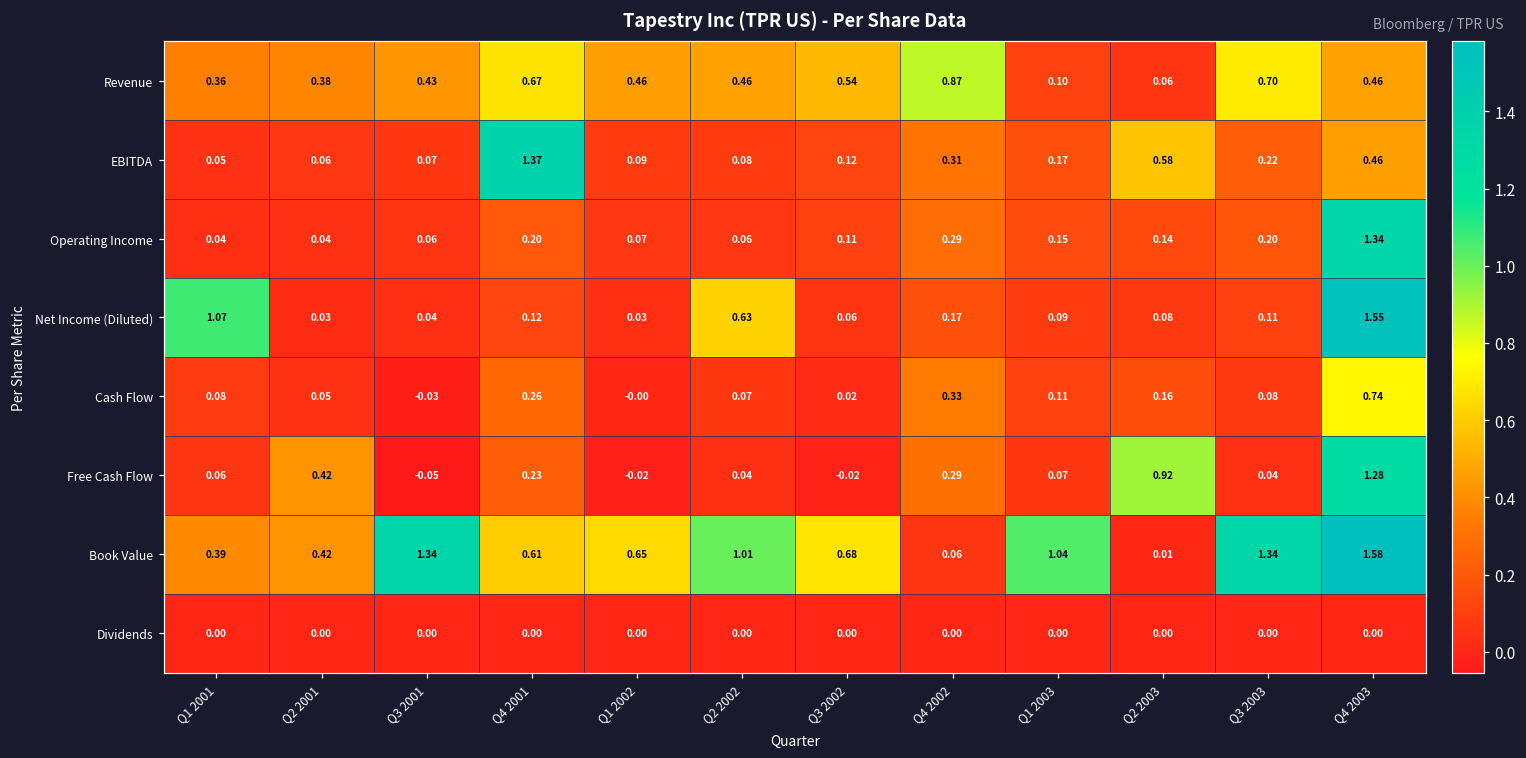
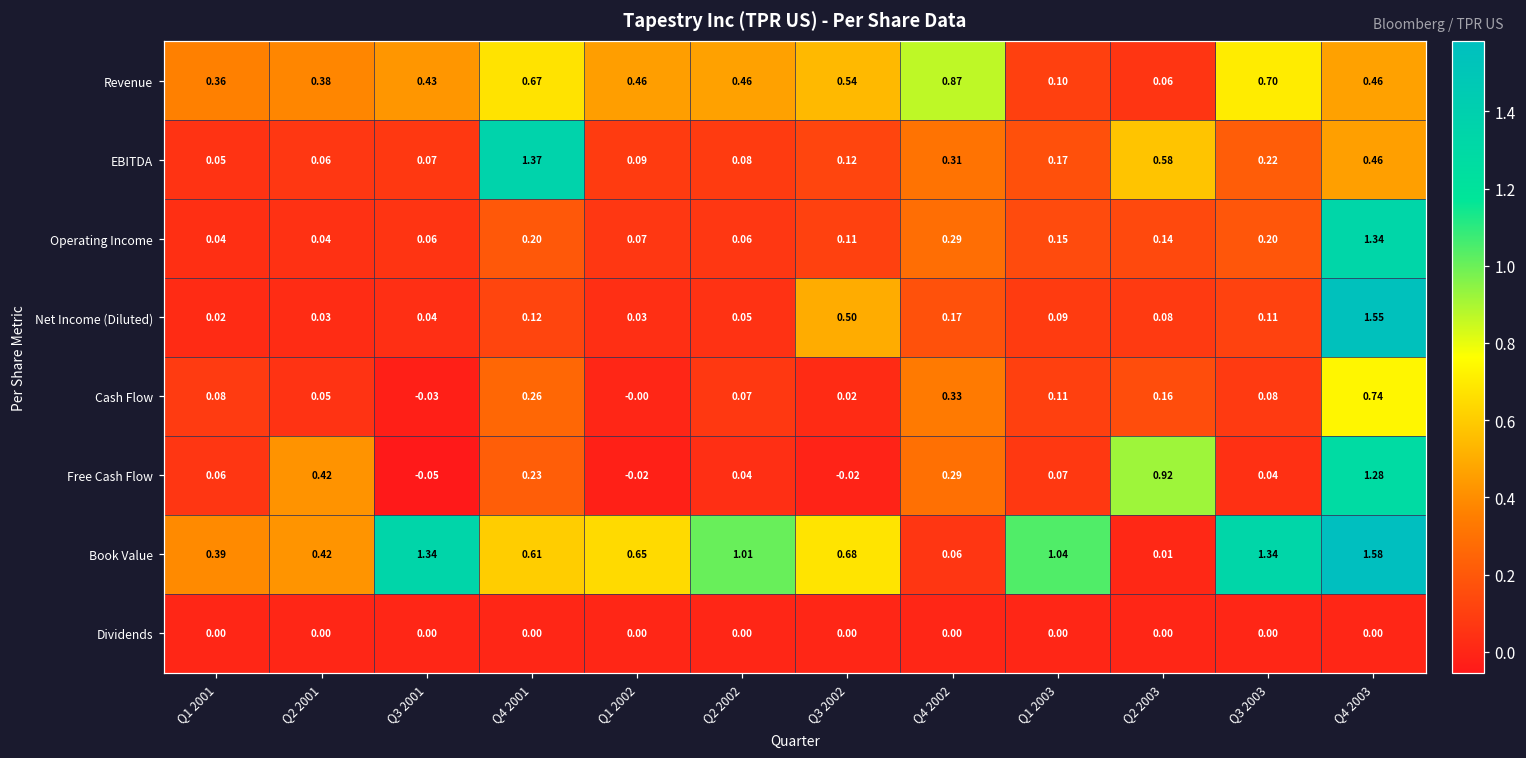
  {
    "Revenue": {
      "Q1 2001": 0.36,
      "Q2 2001": 0.38,
      "Q3 2001": 0.43,
      "Q4 2001": 0.67,
      "Q1 2002": 0.46,
      "Q2 2002": 0.46,
      "Q3 2002": 0.54,
      "Q4 2002": 0.87,
      "Q1 2003": 0.10,
      "Q2 2003": 0.06,
      "Q3 2003": 0.70,
      "Q4 2003": 0.46
    },
    "EBITDA": {
      "Q1 2001": 0.05,
      "Q2 2001": 0.06,
      "Q3 2001": 0.07,
      "Q4 2001": 1.37,
      "Q1 2002": 0.09,
      "Q2 2002": 0.08,
      "Q3 2002": 0.12,
      "Q4 2002": 0.31,
      "Q1 2003": 0.17,
      "Q2 2003": 0.58,
      "Q3 2003": 0.22,
      "Q4 2003": 0.46
    },
    "Operating Income": {
      "Q1 2001": 0.04,
      "Q2 2001": 0.04,
      "Q3 2001": 0.06,
      "Q4 2001": 0.20,
      "Q1 2002": 0.07,
      "Q2 2002": 0.06,
      "Q3 2002": 0.11,
      "Q4 2002": 0.29,
      "Q1 2003": 0.15,
      "Q2 2003": 0.14,
      "Q3 2003": 0.20,
      "Q4 2003": 1.34
    },
    "Net Income (Diluted)": {
-     "Q1 2001": 1.07,
+     "Q1 2001": 0.02,
      "Q2 2001": 0.03,
      "Q3 2001": 0.04,
      "Q4 2001": 0.12,
      "Q1 2002": 0.03,
-     "Q2 2002": 0.63,
-     "Q3 2002": 0.06,
+     "Q2 2002": 0.05,
+     "Q3 2002": 0.50,
      "Q4 2002": 0.17,
      "Q1 2003": 0.09,
      "Q2 2003": 0.08,
      "Q3 2003": 0.11,
      "Q4 2003": 1.55
    },
    "Cash Flow": {
      "Q1 2001": 0.08,
      "Q2 2001": 0.05,
      "Q3 2001": -0.03,
      "Q4 2001": 0.26,
      "Q1 2002": -0.00,
      "Q2 2002": 0.07,
      "Q3 2002": 0.02,
      "Q4 2002": 0.33,
      "Q1 2003": 0.11,
      "Q2 2003": 0.16,
      "Q3 2003": 0.08,
      "Q4 2003": 0.74
    },
    "Free Cash Flow": {
      "Q1 2001": 0.06,
      "Q2 2001": 0.42,
      "Q3 2001": -0.05,
      "Q4 2001": 0.23,
      "Q1 2002": -0.02,
      "Q2 2002": 0.04,
      "Q3 2002": -0.02,
      "Q4 2002": 0.29,
      "Q1 2003": 0.07,
      "Q2 2003": 0.92,
      "Q3 2003": 0.04,
      "Q4 2003": 1.28
    },
    "Book Value": {
      "Q1 2001": 0.39,
      "Q2 2001": 0.42,
      "Q3 2001": 1.34,
      "Q4 2001": 0.61,
      "Q1 2002": 0.65,
      "Q2 2002": 1.01,
      "Q3 2002": 0.68,
      "Q4 2002": 0.06,
      "Q1 2003": 1.04,
      "Q2 2003": 0.01,
      "Q3 2003": 1.34,
      "Q4 2003": 1.58
    },
    "Dividends": {
      "Q1 2001": 0.00,
      "Q2 2001": 0.00,
      "Q3 2001": 0.00,
      "Q4 2001": 0.00,
      "Q1 2002": 0.00,
      "Q2 2002": 0.00,
      "Q3 2002": 0.00,
      "Q4 2002": 0.00,
      "Q1 2003": 0.00,
      "Q2 2003": 0.00,
      "Q3 2003": 0.00,
      "Q4 2003": 0.00
    }
  }
